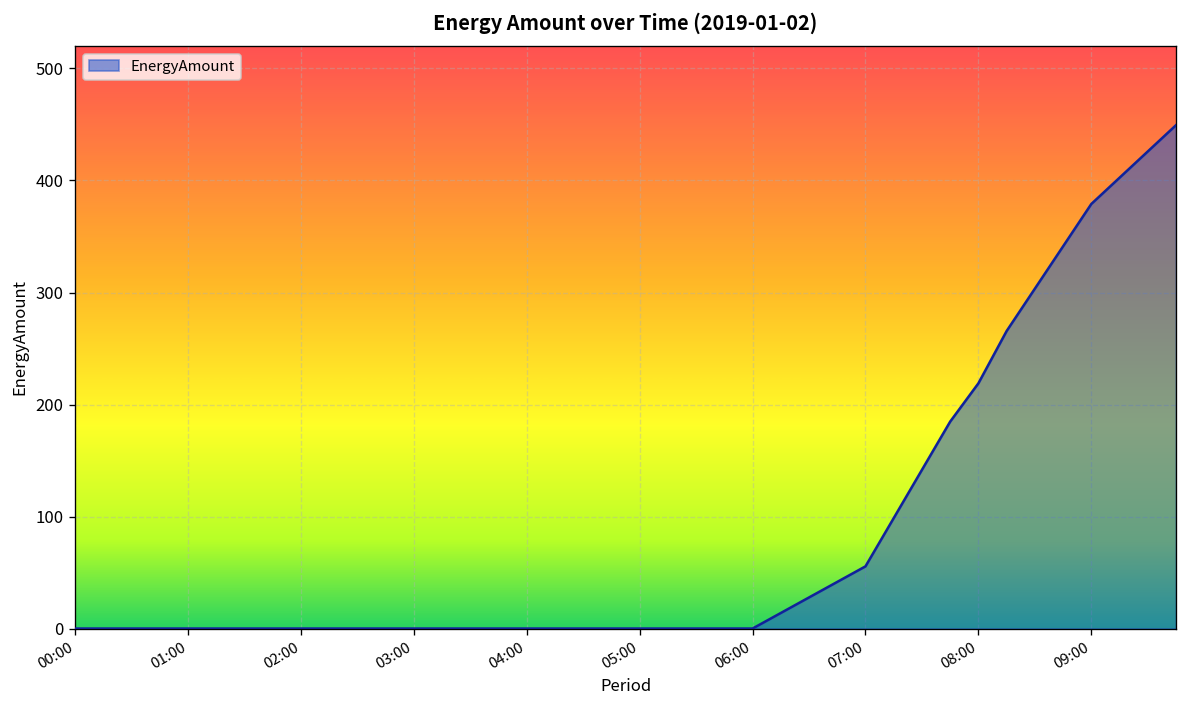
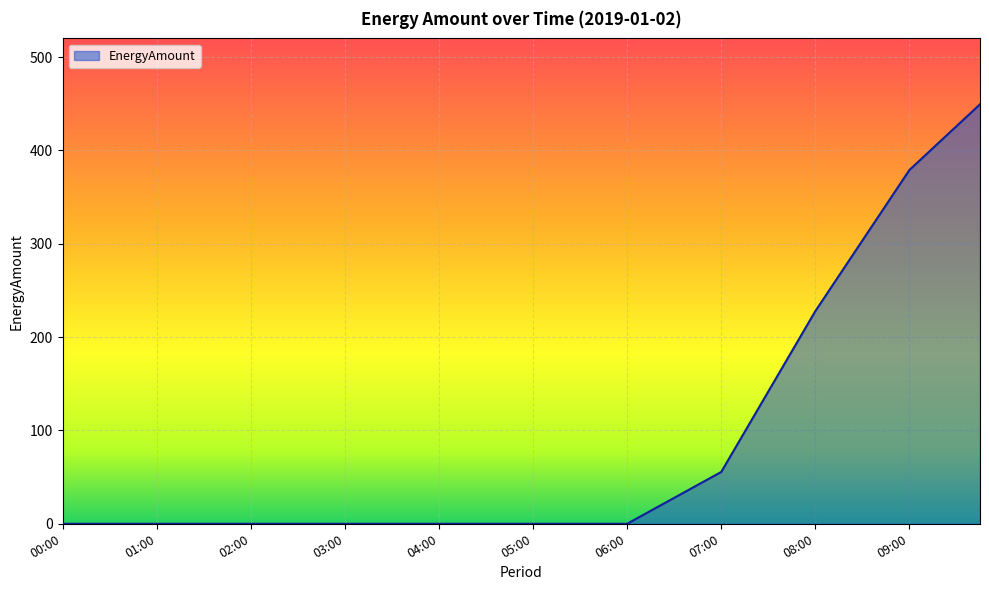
  {
    "00:00": 0,
    "01:00": 0,
    "02:00": 0,
    "03:00": 0,
    "04:00": 0,
    "05:00": 0,
    "06:00": 0,
    "07:00": 60,
-   "08:00": 220,
+   "08:00": 230,
    "09:00": 380
  }
